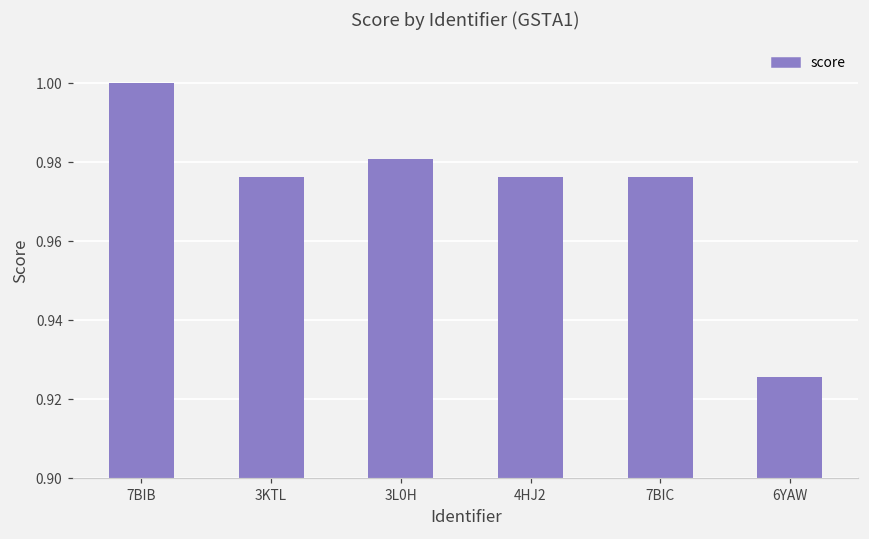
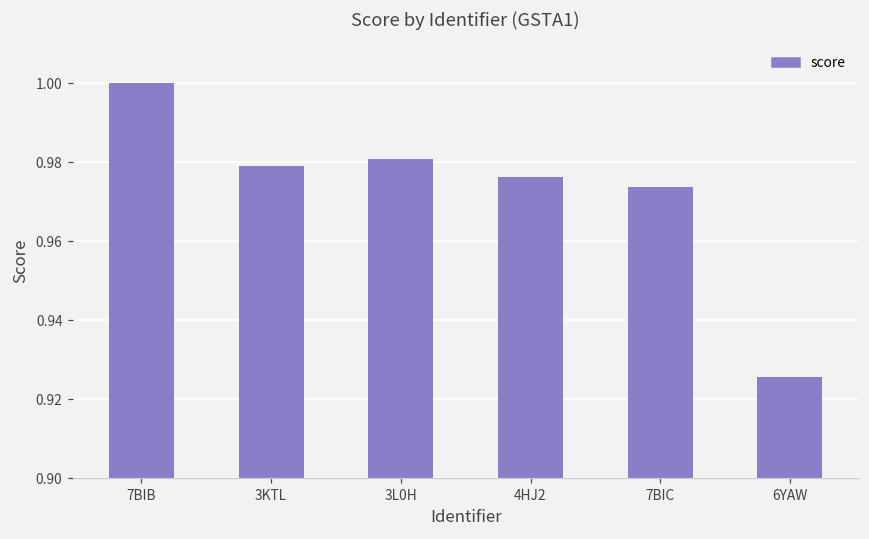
  {
    "7BIB": 1.000,
-   "3KTL": 0.976,
+   "3KTL": 0.979,
    "3L0H": 0.981,
    "4HJ2": 0.976,
-   "7BIC": 0.976,
+   "7BIC": 0.974,
    "6YAW": 0.926
  }
